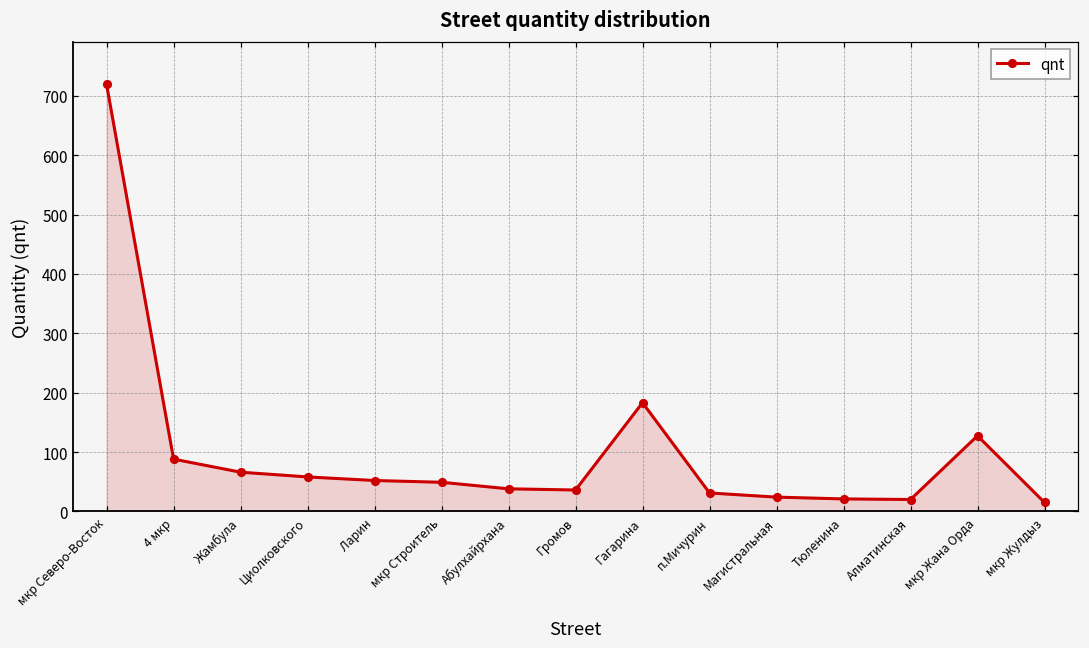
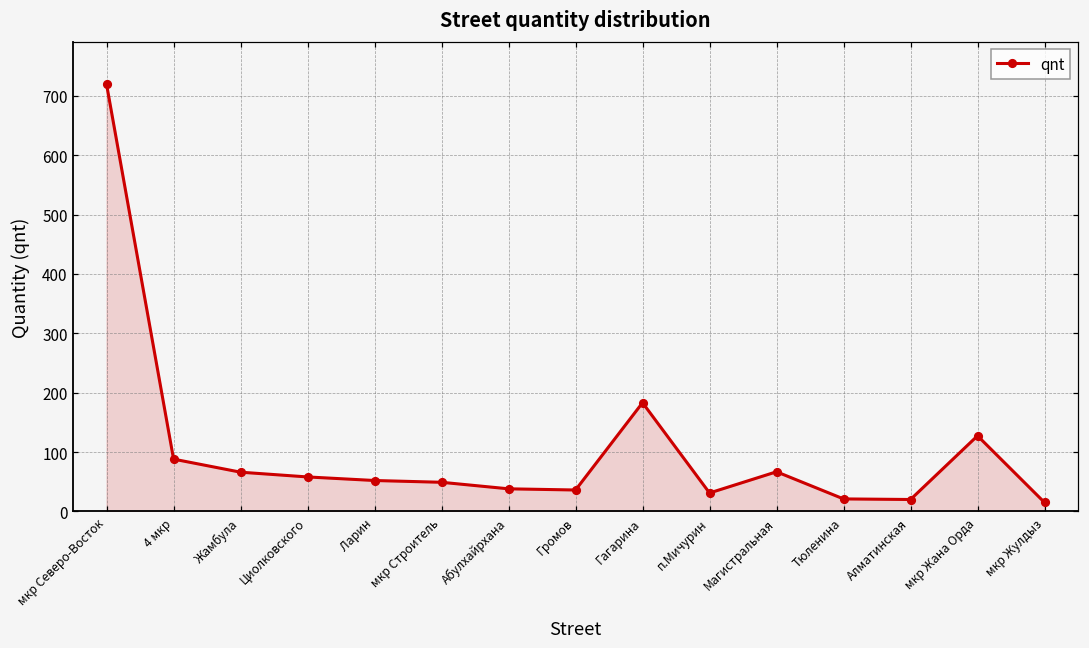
  {
    "мкр Северо-Восток": 720,
    "4 мкр": 90,
    "Жамбула": 70,
    "Циолковского": 60,
    "Ларин": 50,
    "мкр Строитель": 50,
    "Абулхайрхана": 40,
    "Громов": 40,
    "Гагарина": 180,
    "п.Мичурин": 30,
-   "Магистральная": 20,
+   "Магистральная": 70,
    "Тюленина": 20,
    "Алматинская": 20,
    "мкр Жана Орда": 130,
    "мкр Жулдыз": 20
  }
